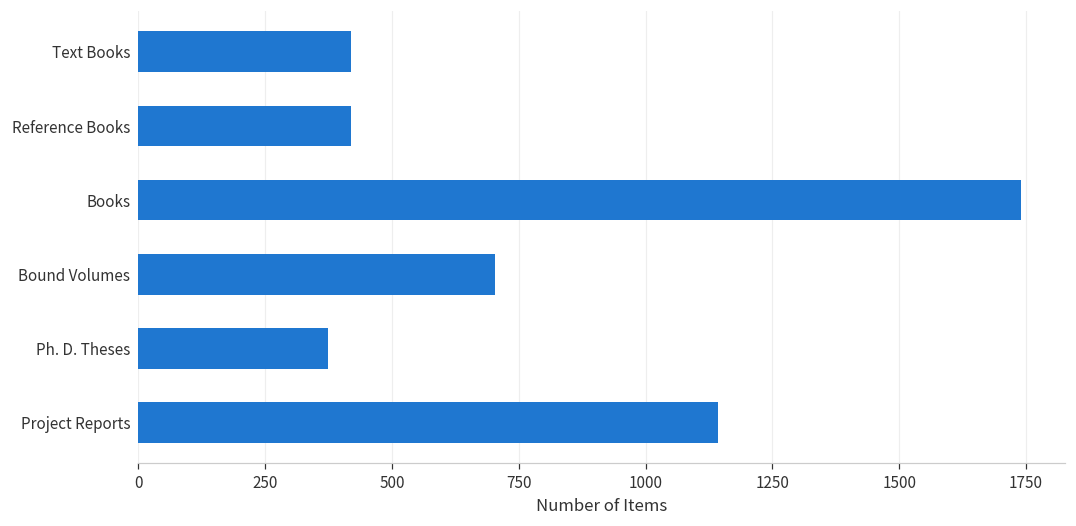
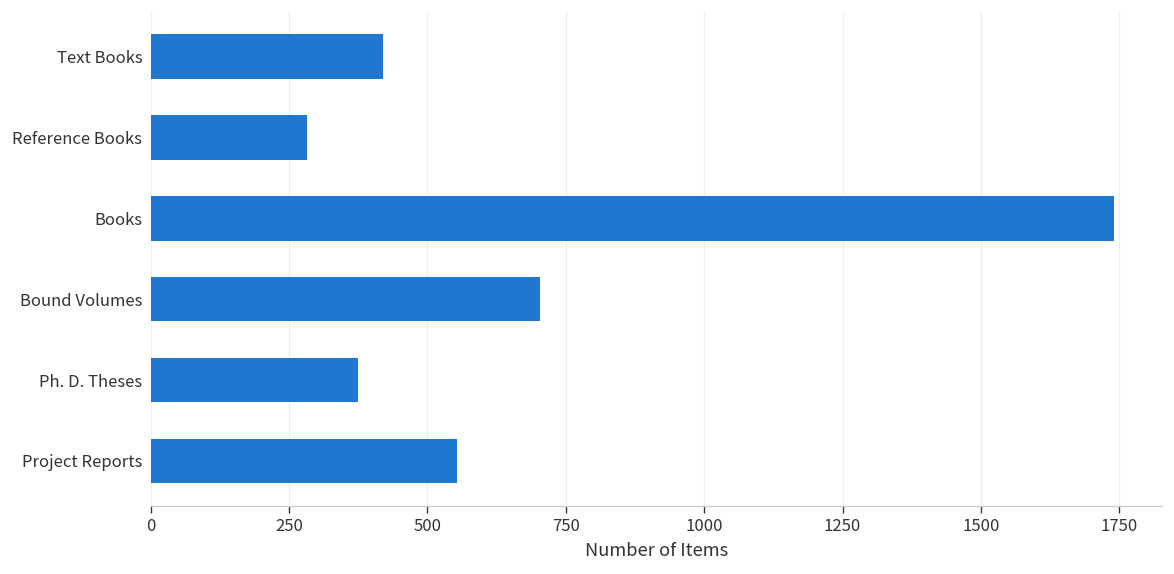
  {
    "Text Books": 420,
-   "Reference Books": 420,
+   "Reference Books": 280,
    "Books": 1740,
    "Bound Volumes": 700,
    "Ph. D. Theses": 370,
-   "Project Reports": 1140
+   "Project Reports": 550
  }
